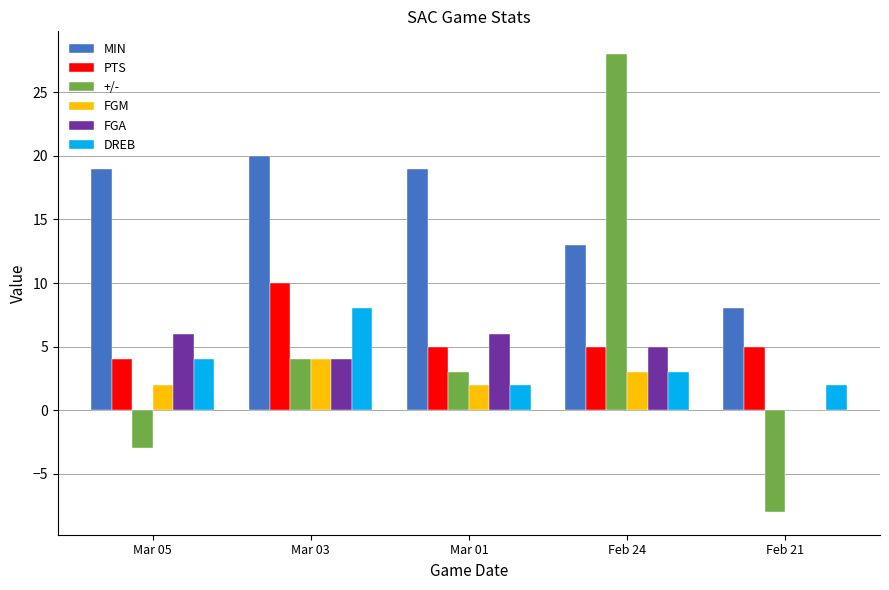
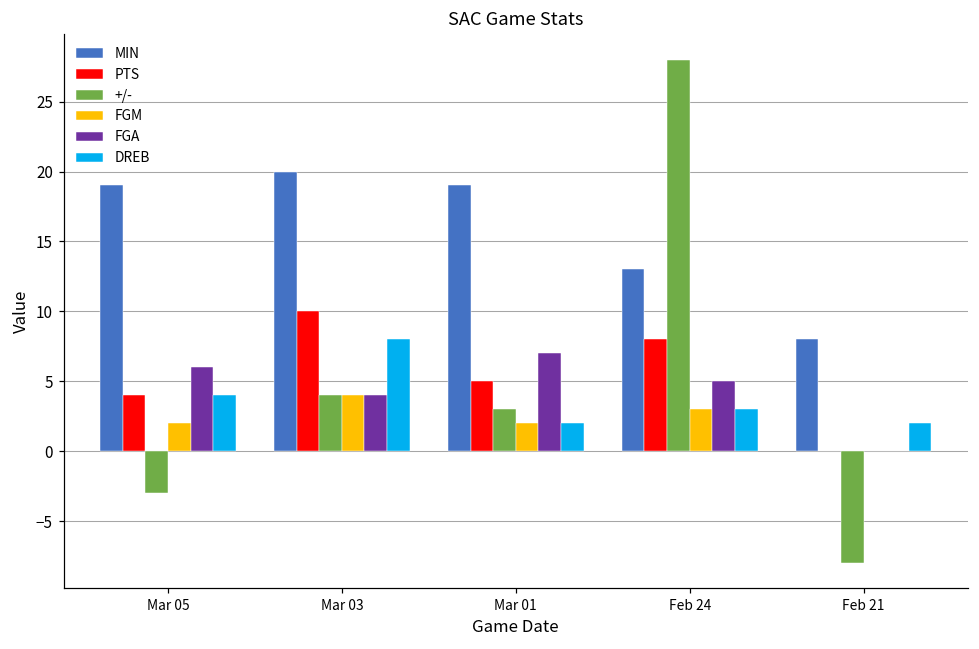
  {
    "MIN": {
      "Mar 05": 19,
      "Mar 03": 20,
      "Mar 01": 19,
      "Feb 24": 13,
      "Feb 21": 8
    },
    "PTS": {
      "Mar 05": 4,
      "Mar 03": 10,
      "Mar 01": 5,
-     "Feb 24": 5,
-     "Feb 21": 5
+     "Feb 24": 8,
+     "Feb 21": 0
    },
    "+/-": {
      "Mar 05": -3,
      "Mar 03": 4,
      "Mar 01": 3,
      "Feb 24": 28,
      "Feb 21": -8
    },
    "FGM": {
      "Mar 05": 2,
      "Mar 03": 4,
      "Mar 01": 2,
      "Feb 24": 3,
      "Feb 21": 0
    },
    "FGA": {
      "Mar 05": 6,
      "Mar 03": 4,
-     "Mar 01": 6,
+     "Mar 01": 7,
      "Feb 24": 5,
      "Feb 21": 0
    },
    "DREB": {
      "Mar 05": 4,
      "Mar 03": 8,
      "Mar 01": 2,
      "Feb 24": 3,
      "Feb 21": 2
    }
  }
